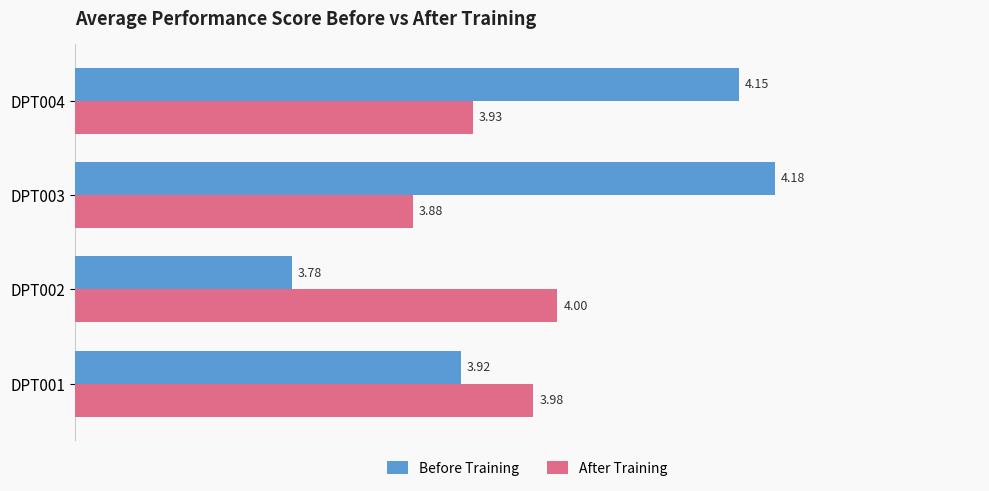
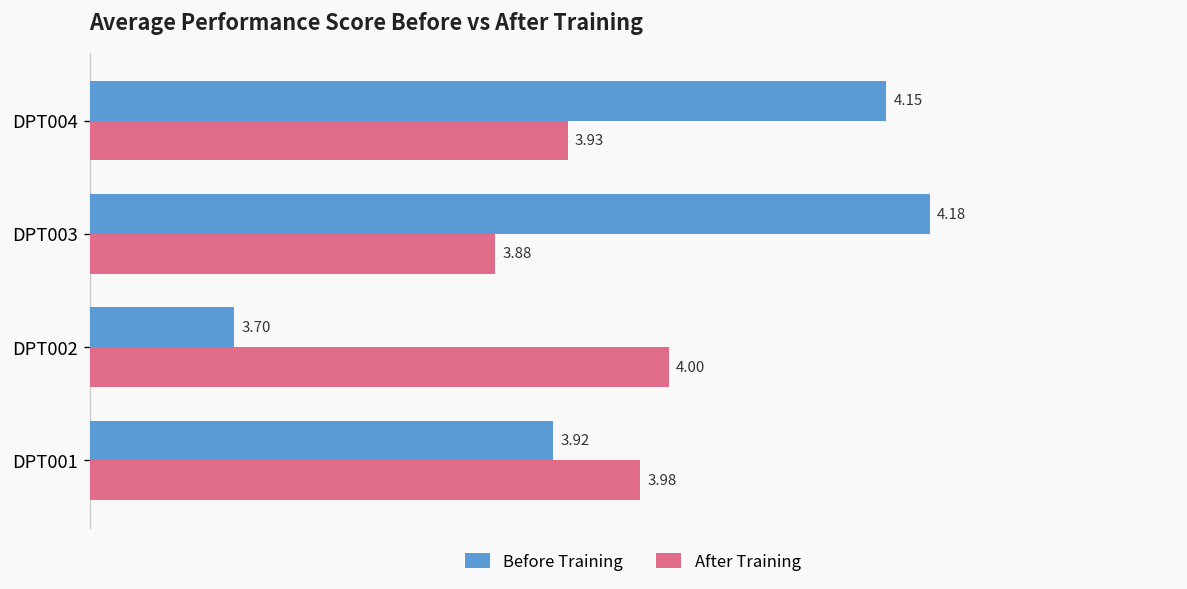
  {
    "Before Training": {
      "DPT004": 4.15,
      "DPT003": 4.18,
-     "DPT002": 3.78,
+     "DPT002": 3.70,
      "DPT001": 3.92
    },
    "After Training": {
      "DPT004": 3.93,
      "DPT003": 3.88,
      "DPT002": 4.00,
      "DPT001": 3.98
    }
  }
